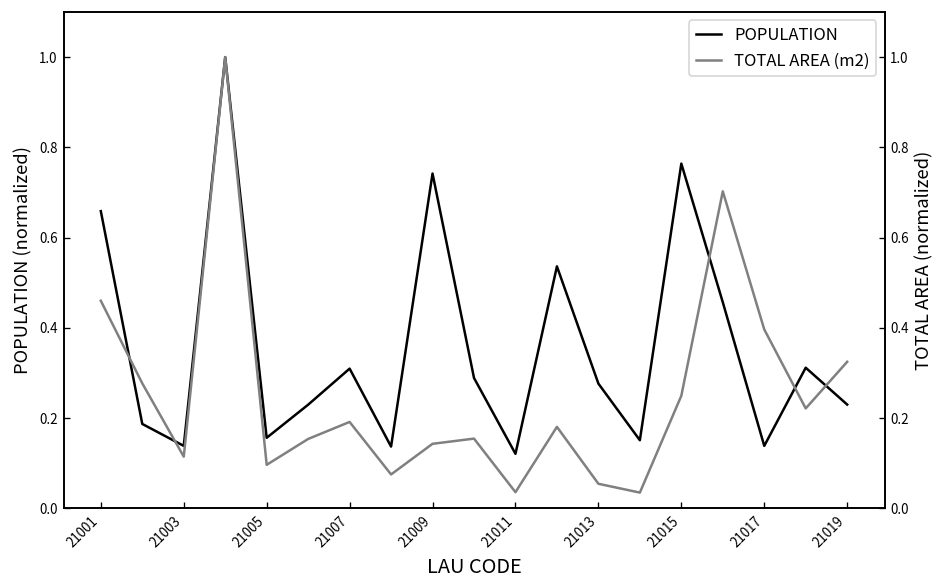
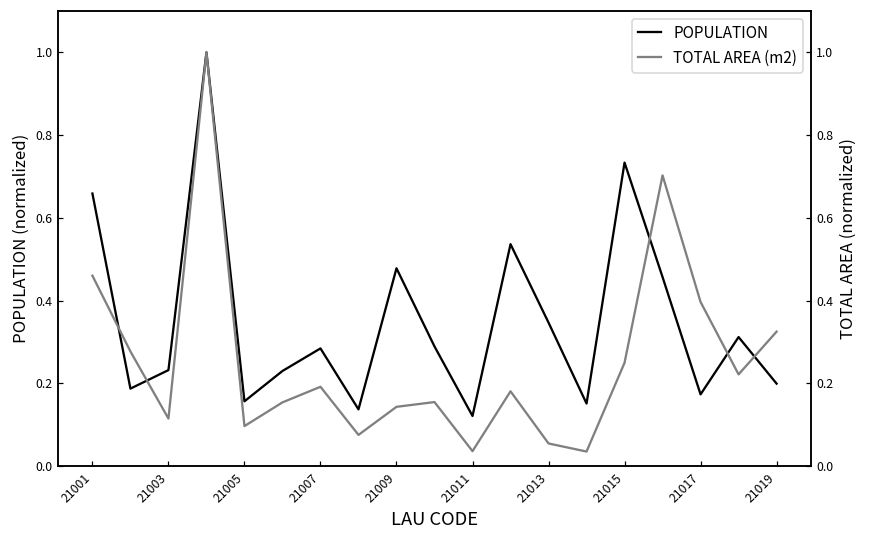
  {
    "POPULATION": {
      "21001": 0.66,
-     "21003": 0.14,
+     "21003": 0.23,
      "21005": 0.16,
-     "21007": 0.31,
-     "21009": 0.74,
+     "21007": 0.28,
+     "21009": 0.48,
      "21011": 0.12,
-     "21013": 0.28,
-     "21015": 0.76,
-     "21017": 0.14,
-     "21019": 0.23
+     "21013": 0.35,
+     "21015": 0.73,
+     "21017": 0.17,
+     "21019": 0.20
    },
    "TOTAL AREA (m2)": {
      "21001": 0.46,
      "21003": 0.11,
      "21005": 0.10,
      "21007": 0.19,
      "21009": 0.14,
      "21011": 0.04,
      "21013": 0.05,
      "21015": 0.25,
      "21017": 0.40,
      "21019": 0.32
    }
  }
